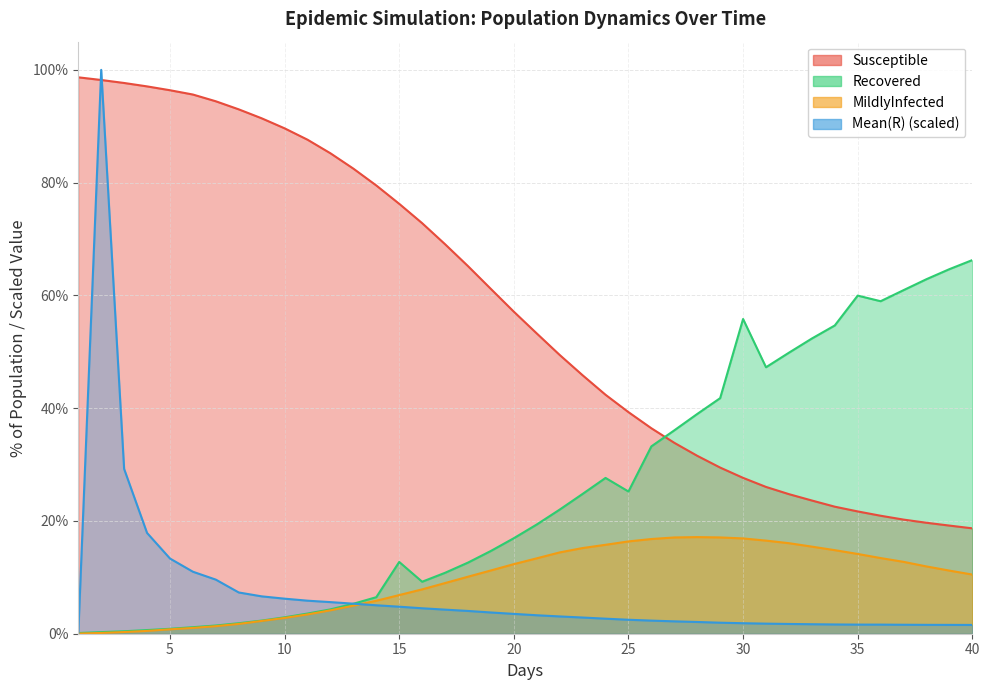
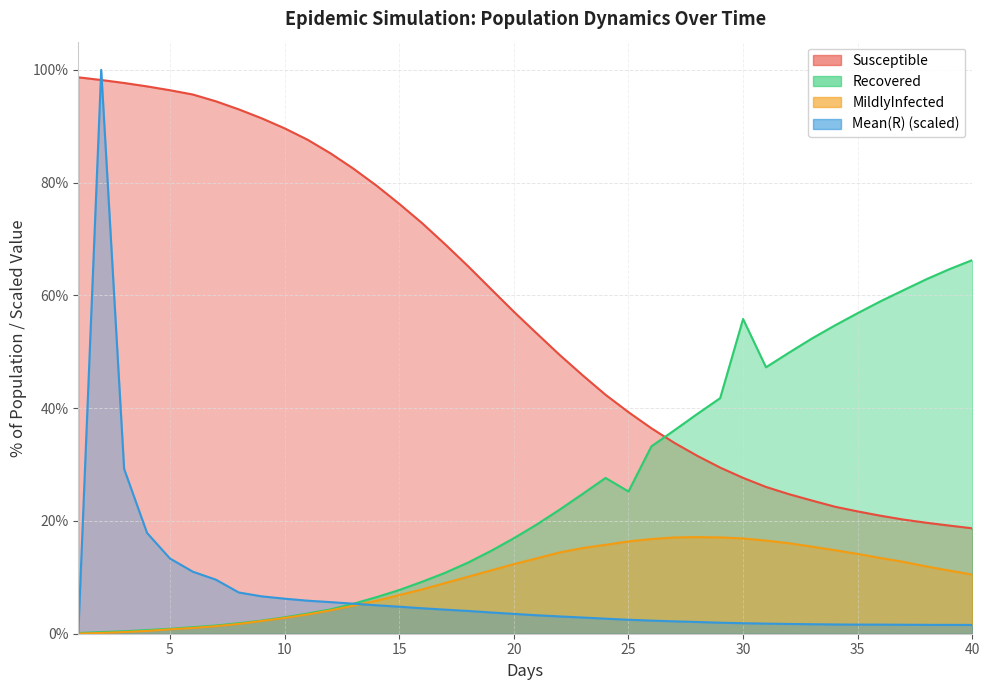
  {
    "Recovered": {
-     "15": "13%",
+     "15": "8%",
      "20": "17%",
      "25": "25%",
      "30": "56%",
-     "35": "60%",
+     "35": "57%",
      "40": "66%"
    },
    "Mean(R) (scaled)": {
      "5": "13%",
      "10": "6%",
      "15": "5%",
      "20": "4%",
      "25": "2%",
      "30": "2%",
      "35": "2%",
      "40": "2%"
    }
  }
